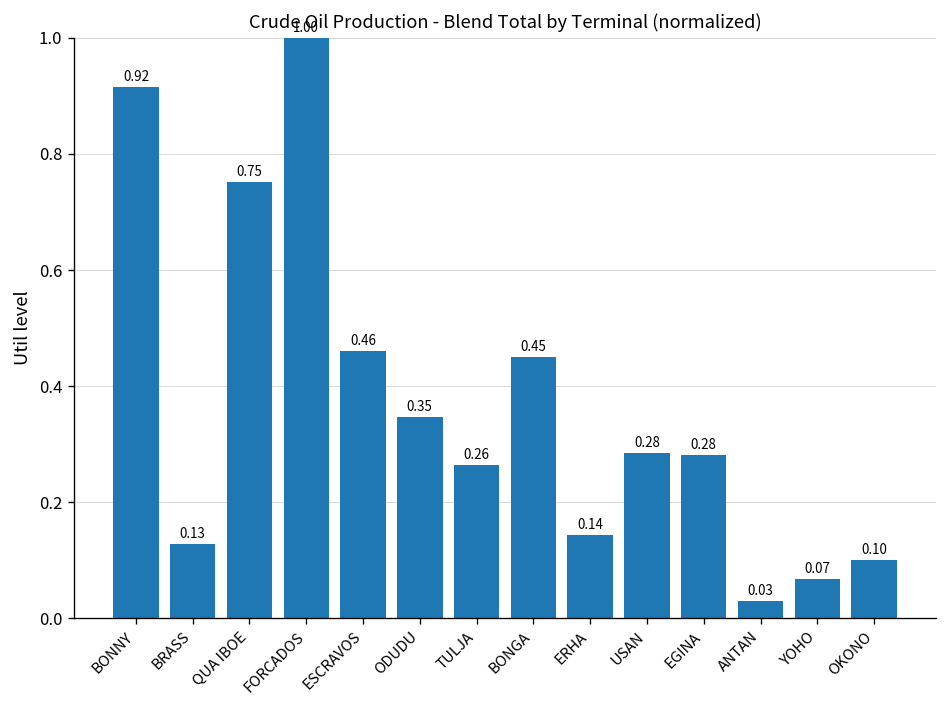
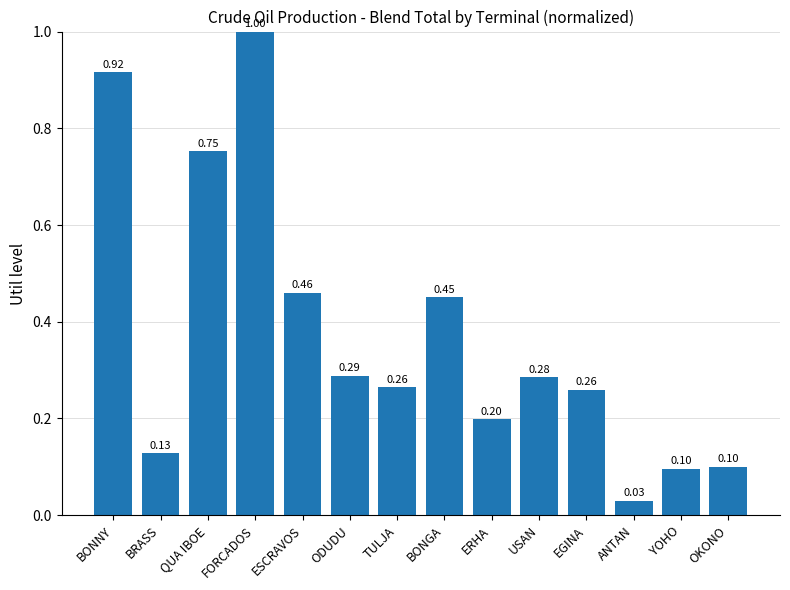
  {
    "BONNY": 0.92,
    "BRASS": 0.13,
    "QUA IBOE": 0.75,
    "FORCADOS": 1.00,
    "ESCRAVOS": 0.46,
-   "ODUDU": 0.35,
+   "ODUDU": 0.29,
    "TULJA": 0.26,
    "BONGA": 0.45,
-   "ERHA": 0.14,
+   "ERHA": 0.20,
    "USAN": 0.28,
-   "EGINA": 0.28,
+   "EGINA": 0.26,
    "ANTAN": 0.03,
-   "YOHO": 0.07,
+   "YOHO": 0.10,
    "OKONO": 0.10
  }
